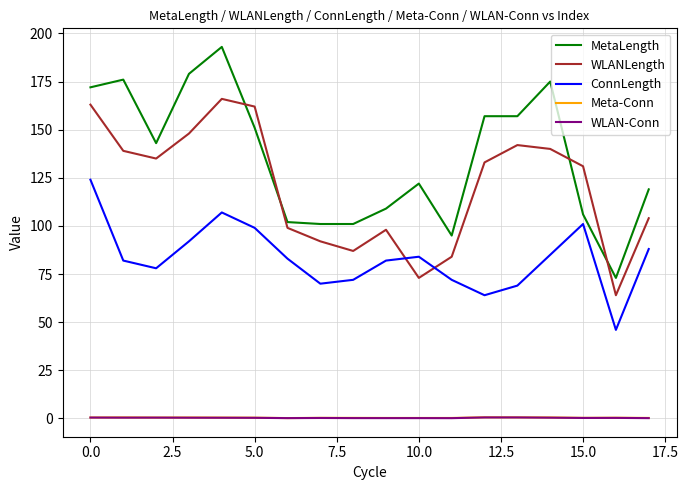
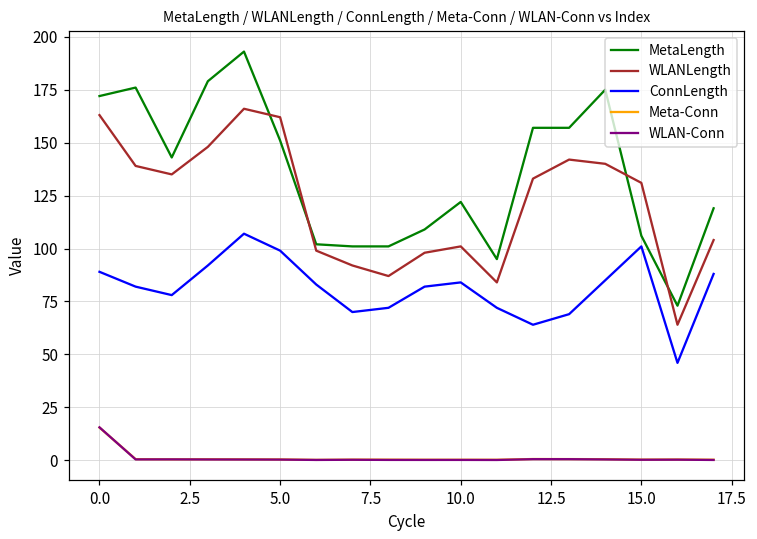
  {
    "MetaLength": {
      "0.0": 172,
      "5.0": 151,
      "10.0": 122,
      "15.0": 106
    },
    "WLANLength": {
      "0.0": 163,
      "5.0": 162,
-     "10.0": 73,
+     "10.0": 101,
      "15.0": 131
    },
    "ConnLength": {
-     "0.0": 124,
+     "0.0": 89,
      "5.0": 99,
      "10.0": 84,
      "15.0": 101
    },
    "Meta-Conn": {
-     "0.0": 0
+     "0.0": 15
    },
    "WLAN-Conn": {
-     "0.0": 0
+     "0.0": 16
    }
  }
